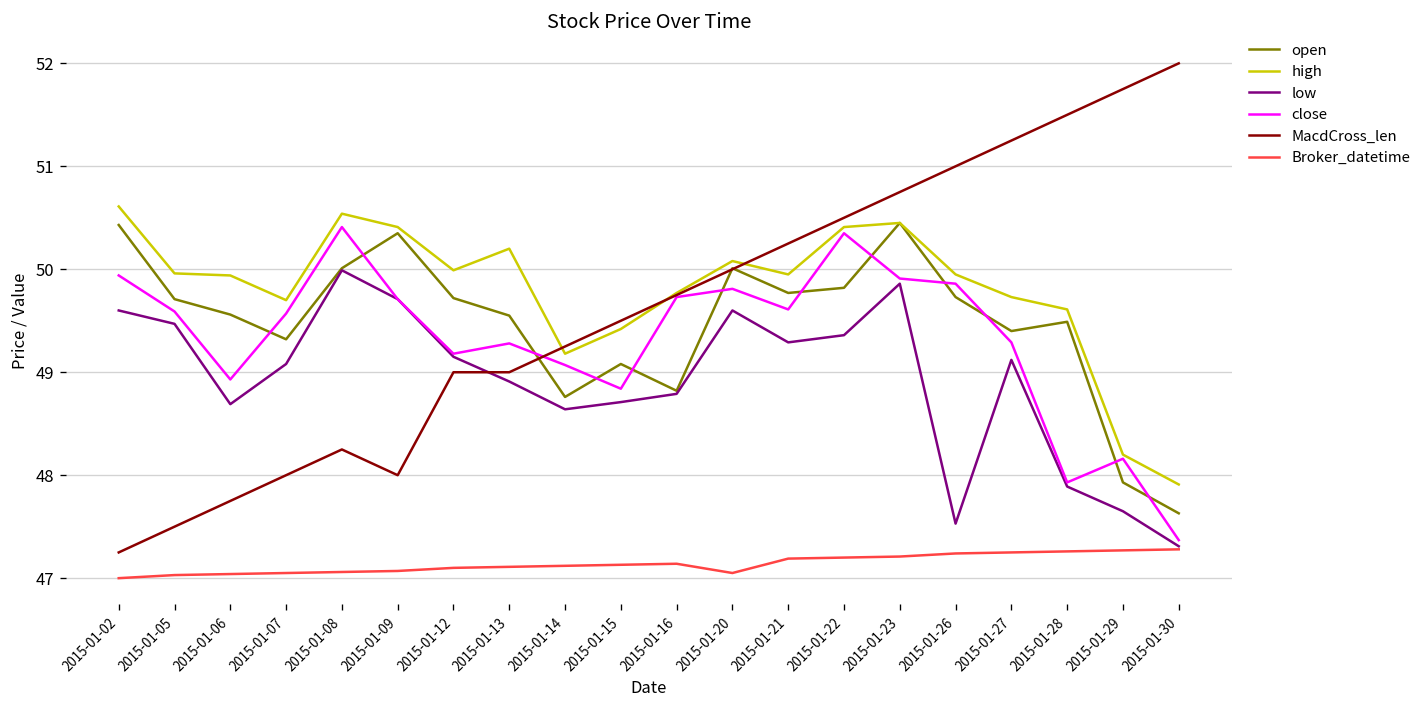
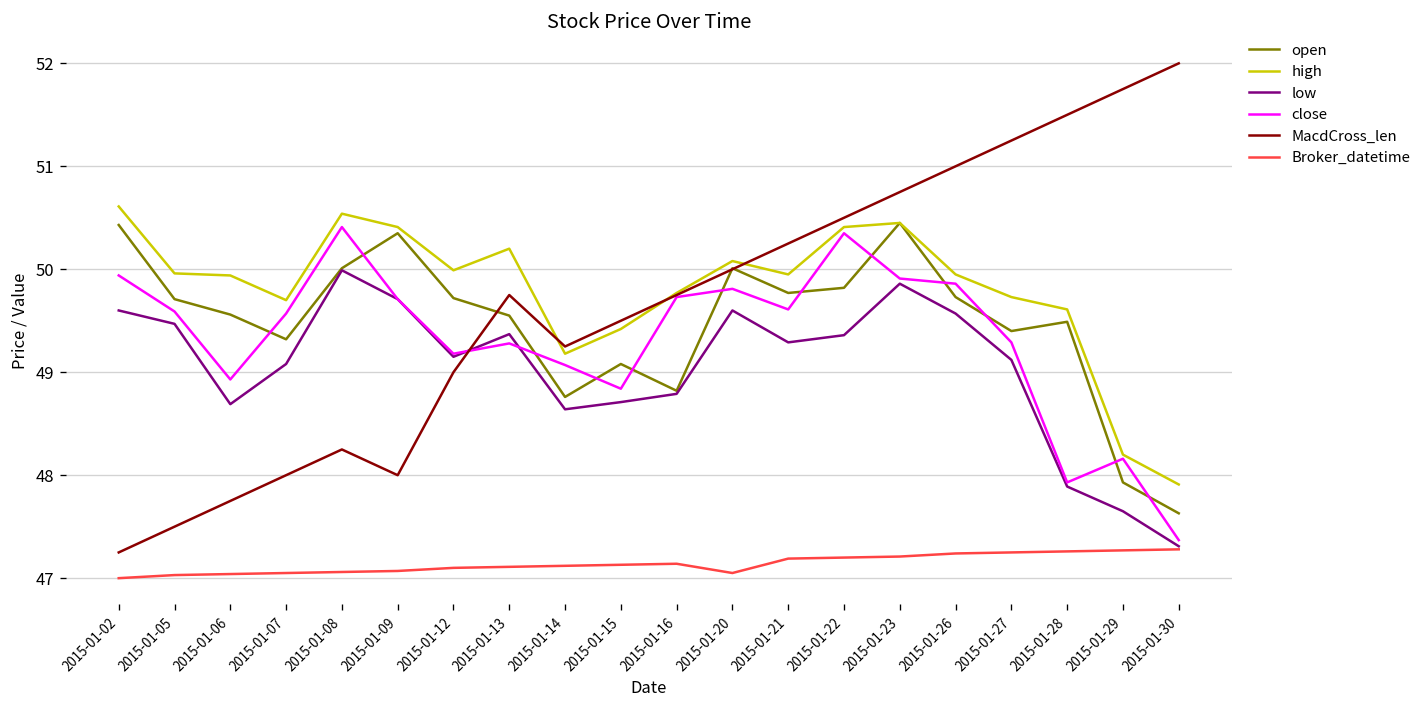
  {
    "open": {
      "2015-01-02": 50.4,
      "2015-01-05": 49.7,
      "2015-01-06": 49.6,
      "2015-01-07": 49.3,
      "2015-01-09": 50.4,
      "2015-01-12": 49.7,
      "2015-01-13": 49.6,
      "2015-01-14": 48.8,
      "2015-01-15": 49.1,
      "2015-01-16": 48.8,
      "2015-01-21": 49.8,
      "2015-01-22": 49.8,
      "2015-01-26": 49.7,
      "2015-01-27": 49.4,
      "2015-01-28": 49.5,
      "2015-01-29": 47.9,
      "2015-01-30": 47.6
    },
    "high": {
      "2015-01-02": 50.6,
      "2015-01-05": 50.0,
      "2015-01-06": 49.9,
      "2015-01-07": 49.7,
      "2015-01-08": 50.5,
      "2015-01-09": 50.4,
      "2015-01-12": 50.0,
      "2015-01-13": 50.2,
      "2015-01-14": 49.2,
      "2015-01-15": 49.4,
      "2015-01-20": 50.1,
      "2015-01-21": 50.0,
      "2015-01-22": 50.4,
      "2015-01-26": 50.0,
      "2015-01-27": 49.7,
      "2015-01-28": 49.6,
      "2015-01-29": 48.2,
      "2015-01-30": 47.9
    },
    "low": {
      "2015-01-02": 49.6,
      "2015-01-05": 49.5,
      "2015-01-06": 48.7,
      "2015-01-07": 49.1,
-     "2015-01-13": 48.9,
+     "2015-01-13": 49.4,
      "2015-01-14": 48.6,
      "2015-01-15": 48.7,
      "2015-01-16": 48.8,
      "2015-01-20": 49.6,
      "2015-01-21": 49.3,
      "2015-01-22": 49.4,
      "2015-01-23": 49.9,
-     "2015-01-26": 47.5,
+     "2015-01-26": 49.6,
      "2015-01-27": 49.1,
      "2015-01-28": 47.9,
      "2015-01-29": 47.7,
      "2015-01-30": 47.3
    },
    "close": {
      "2015-01-02": 49.9,
      "2015-01-05": 49.6,
      "2015-01-06": 48.9,
      "2015-01-07": 49.6,
      "2015-01-08": 50.4,
      "2015-01-13": 49.3,
      "2015-01-14": 49.1,
      "2015-01-15": 48.8,
      "2015-01-20": 49.8,
      "2015-01-21": 49.6,
      "2015-01-22": 50.4,
      "2015-01-23": 49.9,
      "2015-01-26": 49.9,
      "2015-01-27": 49.3,
      "2015-01-28": 47.9,
      "2015-01-29": 48.2,
      "2015-01-30": 47.4
    },
    "MacdCross_len": {
      "2015-01-02": 47.3,
      "2015-01-05": 47.5,
      "2015-01-06": 47.8,
      "2015-01-07": 48.0,
      "2015-01-08": 48.3,
      "2015-01-09": 48.0,
      "2015-01-12": 49.0,
-     "2015-01-13": 49.0,
+     "2015-01-13": 49.8,
      "2015-01-14": 49.3,
      "2015-01-15": 49.5,
      "2015-01-21": 50.3,
      "2015-01-22": 50.5,
      "2015-01-23": 50.8,
      "2015-01-26": 51.0,
      "2015-01-27": 51.3,
      "2015-01-28": 51.5,
      "2015-01-29": 51.8,
      "2015-01-30": 52.0
    },
    "Broker_datetime": {
      "2015-01-02": 47.0,
      "2015-01-05": 47.0,
      "2015-01-06": 47.0,
      "2015-01-07": 47.1,
      "2015-01-08": 47.1,
      "2015-01-09": 47.1,
      "2015-01-12": 47.1,
      "2015-01-13": 47.1,
      "2015-01-14": 47.1,
      "2015-01-15": 47.1,
      "2015-01-16": 47.1,
      "2015-01-20": 47.1,
      "2015-01-21": 47.2,
      "2015-01-22": 47.2,
      "2015-01-23": 47.2,
      "2015-01-26": 47.2,
      "2015-01-27": 47.3,
      "2015-01-28": 47.3,
      "2015-01-29": 47.3,
      "2015-01-30": 47.3
    }
  }
